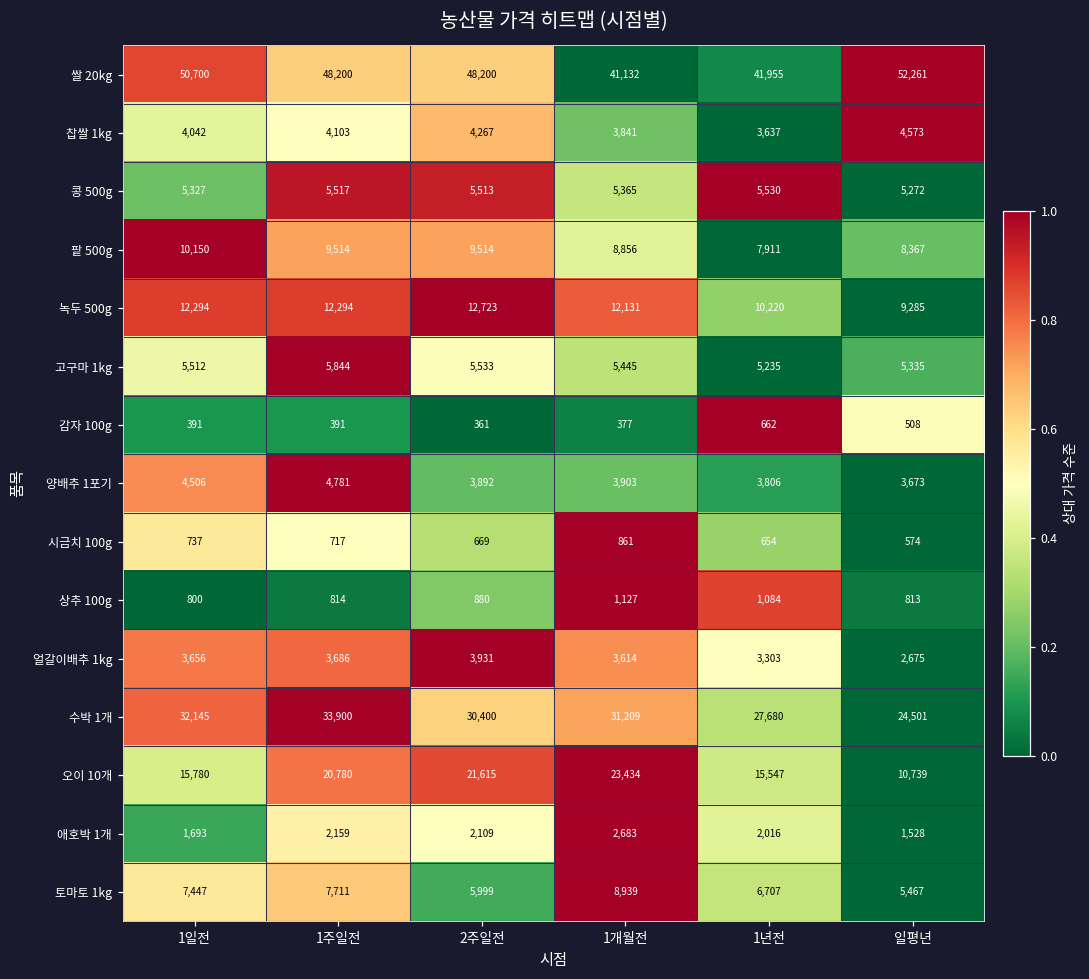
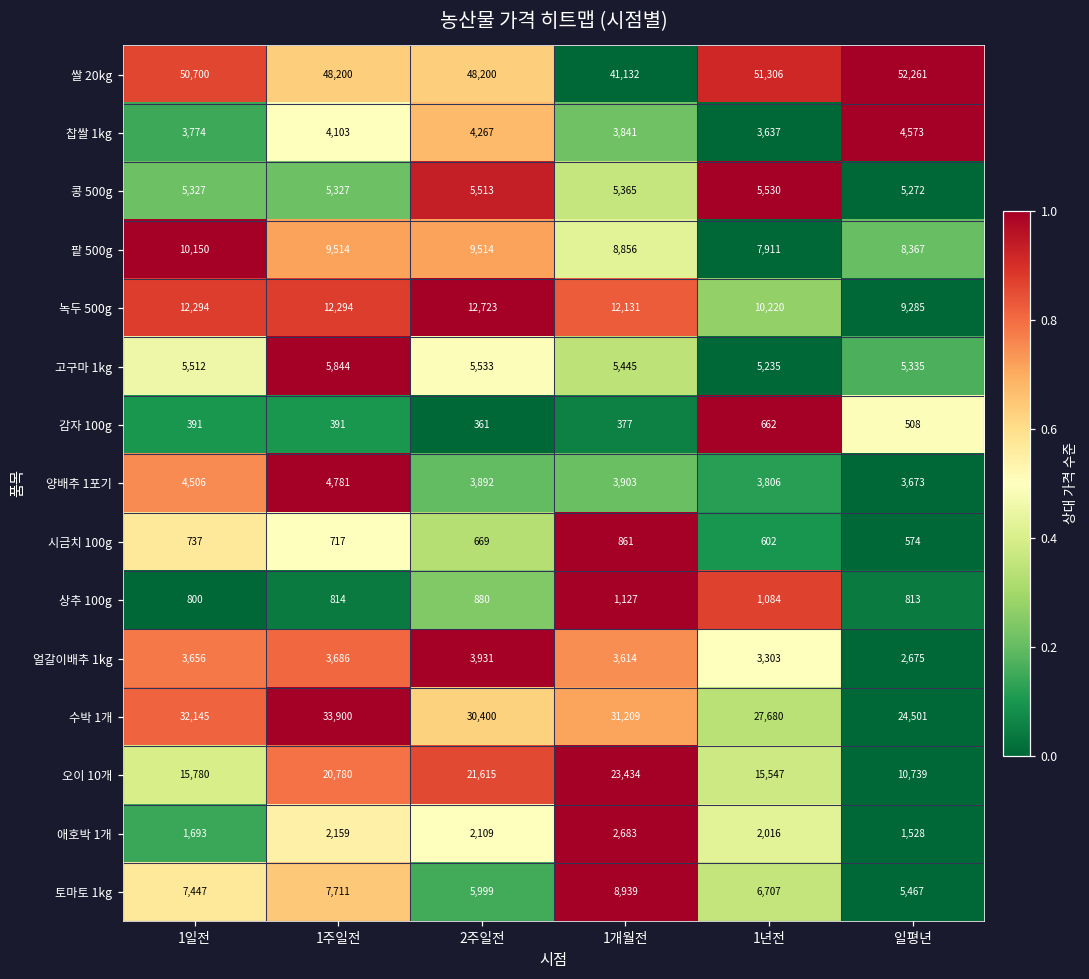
  {
    "쌀 20kg": {
      "1일전": "50,700",
      "1주일전": "48,200",
      "2주일전": "48,200",
      "1개월전": "41,132",
-     "1년전": "41,955",
+     "1년전": "51,306",
      "일평년": "52,261"
    },
    "찹쌀 1kg": {
-     "1일전": "4,042",
+     "1일전": "3,774",
      "1주일전": "4,103",
      "2주일전": "4,267",
      "1개월전": "3,841",
      "1년전": "3,637",
      "일평년": "4,573"
    },
    "콩 500g": {
      "1일전": "5,327",
-     "1주일전": "5,517",
+     "1주일전": "5,327",
      "2주일전": "5,513",
      "1개월전": "5,365",
      "1년전": "5,530",
      "일평년": "5,272"
    },
    "팥 500g": {
      "1일전": "10,150",
      "1주일전": "9,514",
      "2주일전": "9,514",
      "1개월전": "8,856",
      "1년전": "7,911",
      "일평년": "8,367"
    },
    "녹두 500g": {
      "1일전": "12,294",
      "1주일전": "12,294",
      "2주일전": "12,723",
      "1개월전": "12,131",
      "1년전": "10,220",
      "일평년": "9,285"
    },
    "고구마 1kg": {
      "1일전": "5,512",
      "1주일전": "5,844",
      "2주일전": "5,533",
      "1개월전": "5,445",
      "1년전": "5,235",
      "일평년": "5,335"
    },
    "감자 100g": {
      "1일전": "391",
      "1주일전": "391",
      "2주일전": "361",
      "1개월전": "377",
      "1년전": "662",
      "일평년": "508"
    },
    "양배추 1포기": {
      "1일전": "4,506",
      "1주일전": "4,781",
      "2주일전": "3,892",
      "1개월전": "3,903",
      "1년전": "3,806",
      "일평년": "3,673"
    },
    "시금치 100g": {
      "1일전": "737",
      "1주일전": "717",
      "2주일전": "669",
      "1개월전": "861",
-     "1년전": "654",
+     "1년전": "602",
      "일평년": "574"
    },
    "상추 100g": {
      "1일전": "800",
      "1주일전": "814",
      "2주일전": "880",
      "1개월전": "1,127",
      "1년전": "1,084",
      "일평년": "813"
    },
    "얼갈이배추 1kg": {
      "1일전": "3,656",
      "1주일전": "3,686",
      "2주일전": "3,931",
      "1개월전": "3,614",
      "1년전": "3,303",
      "일평년": "2,675"
    },
    "수박 1개": {
      "1일전": "32,145",
      "1주일전": "33,900",
      "2주일전": "30,400",
      "1개월전": "31,209",
      "1년전": "27,680",
      "일평년": "24,501"
    },
    "오이 10개": {
      "1일전": "15,780",
      "1주일전": "20,780",
      "2주일전": "21,615",
      "1개월전": "23,434",
      "1년전": "15,547",
      "일평년": "10,739"
    },
    "애호박 1개": {
      "1일전": "1,693",
      "1주일전": "2,159",
      "2주일전": "2,109",
      "1개월전": "2,683",
      "1년전": "2,016",
      "일평년": "1,528"
    },
    "토마토 1kg": {
      "1일전": "7,447",
      "1주일전": "7,711",
      "2주일전": "5,999",
      "1개월전": "8,939",
      "1년전": "6,707",
      "일평년": "5,467"
    }
  }
